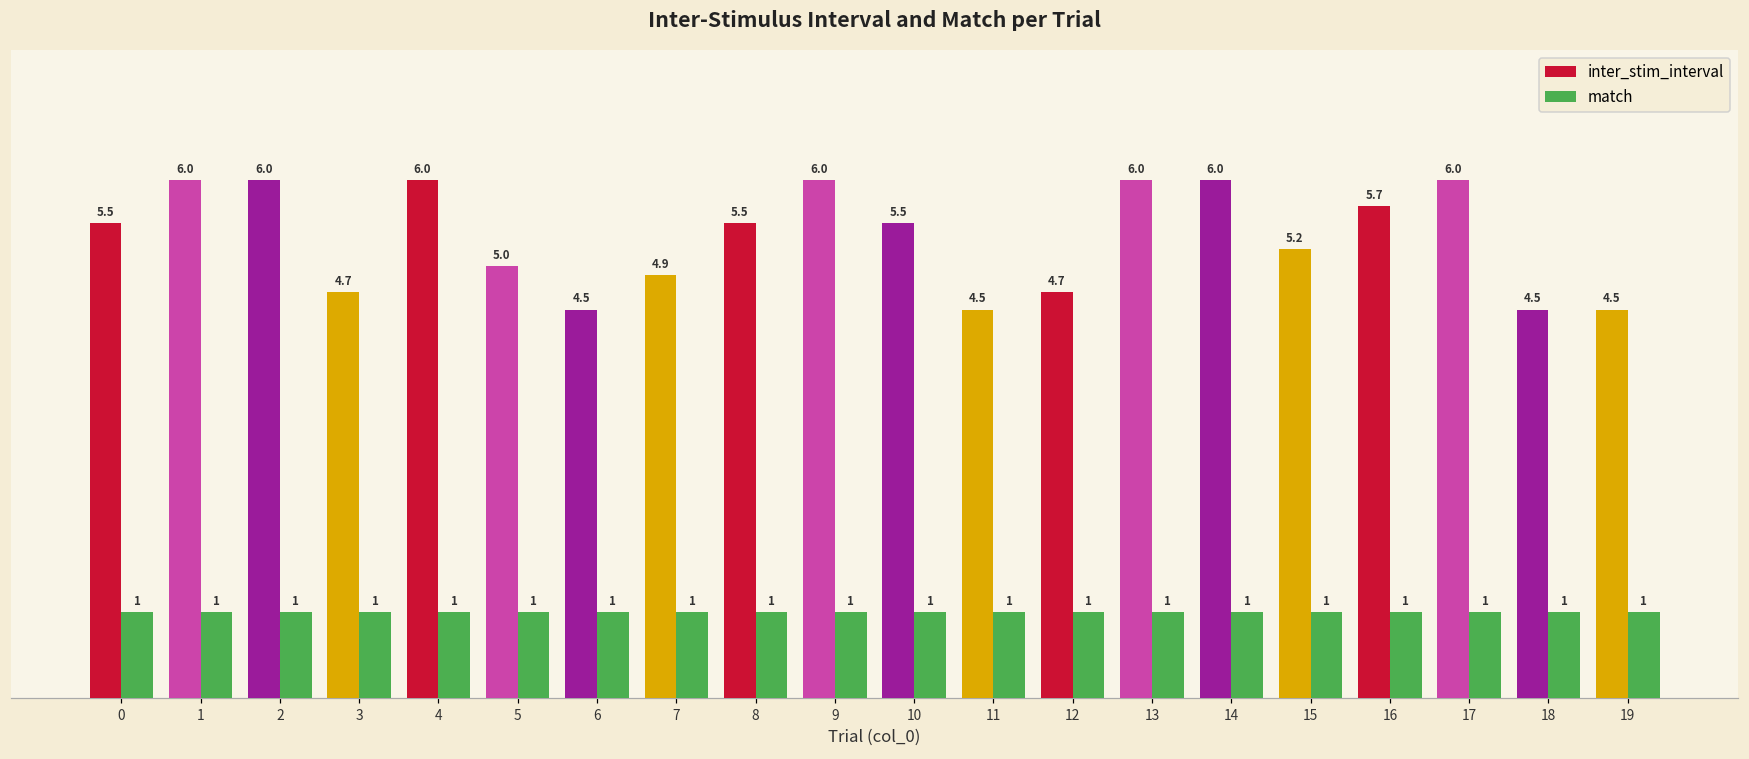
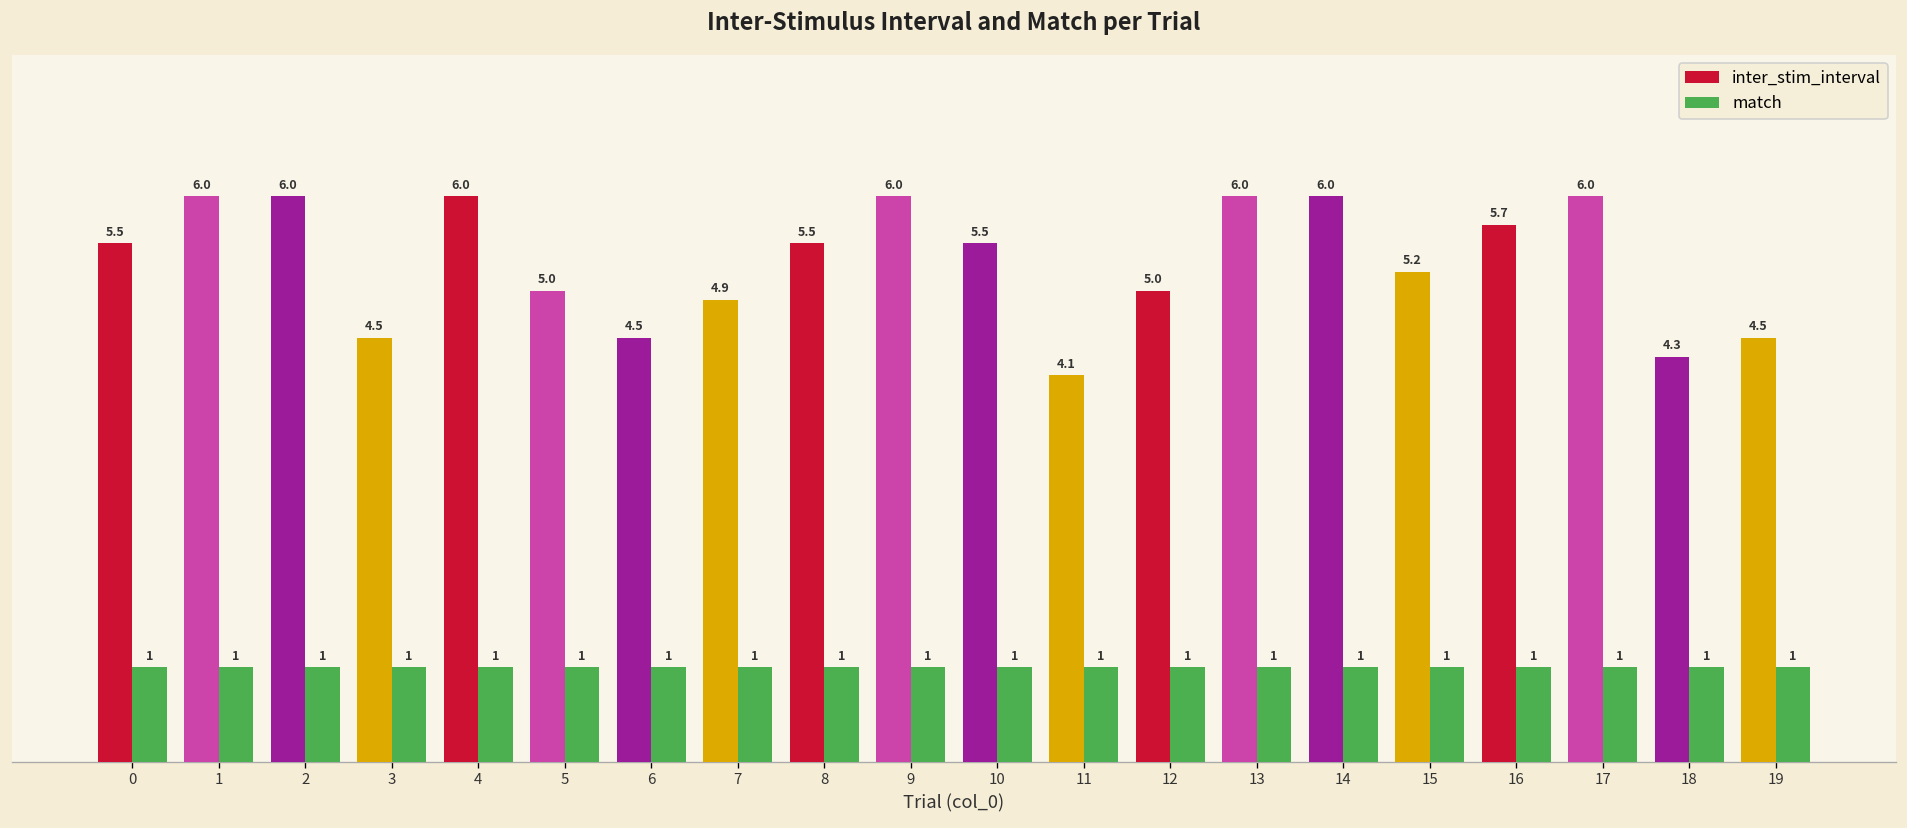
  {
    "inter_stim_interval": {
      "0": 5.5,
      "1": 6.0,
      "2": 6.0,
-     "3": 4.7,
+     "3": 4.5,
      "4": 6.0,
      "5": 5.0,
      "6": 4.5,
      "7": 4.9,
      "8": 5.5,
      "9": 6.0,
      "10": 5.5,
-     "11": 4.5,
-     "12": 4.7,
+     "11": 4.1,
+     "12": 5.0,
      "13": 6.0,
      "14": 6.0,
      "15": 5.2,
      "16": 5.7,
      "17": 6.0,
-     "18": 4.5,
+     "18": 4.3,
      "19": 4.5
    },
    "match": {
      "0": 1,
      "1": 1,
      "2": 1,
      "3": 1,
      "4": 1,
      "5": 1,
      "6": 1,
      "7": 1,
      "8": 1,
      "9": 1,
      "10": 1,
      "11": 1,
      "12": 1,
      "13": 1,
      "14": 1,
      "15": 1,
      "16": 1,
      "17": 1,
      "18": 1,
      "19": 1
    }
  }
